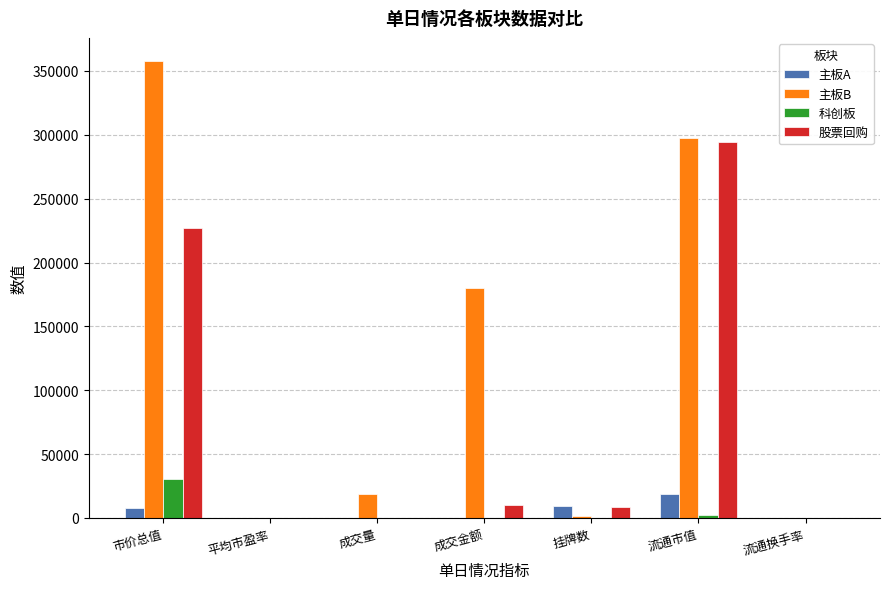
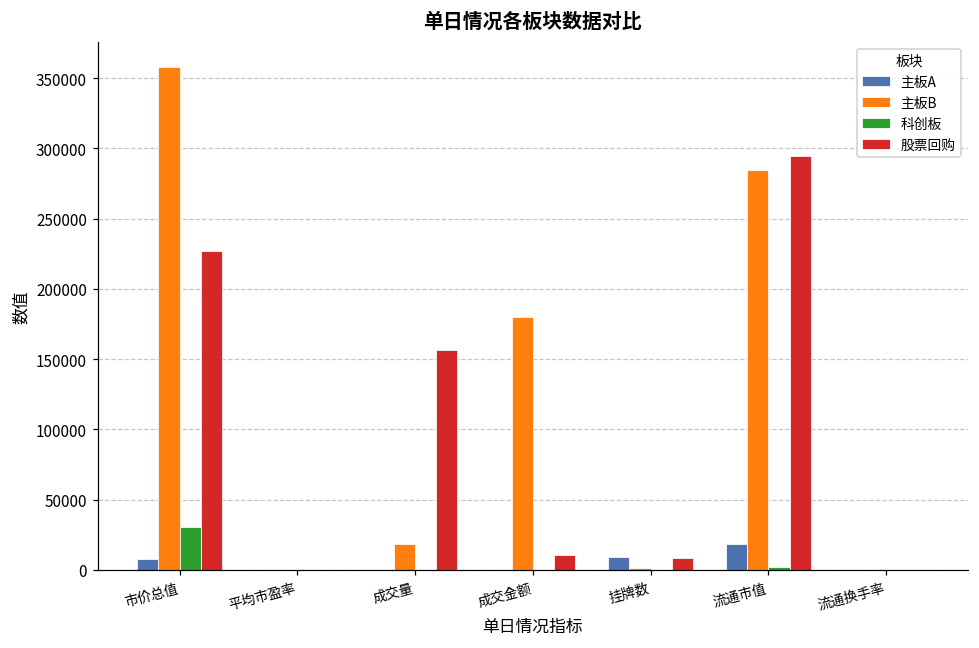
  {
    "主板A": {
      "市价总值": 8000,
      "挂牌数": 9000,
      "流通市值": 19000
    },
    "主板B": {
      "市价总值": 358000,
      "成交量": 19000,
      "成交金额": 180000,
-     "流通市值": 298000
+     "流通市值": 285000
    },
    "科创板": {
      "市价总值": 30000,
      "流通市值": 2000
    },
    "股票回购": {
      "市价总值": 227000,
-     "成交量": 0,
+     "成交量": 157000,
      "成交金额": 10000,
      "挂牌数": 9000,
      "流通市值": 295000
    }
  }
